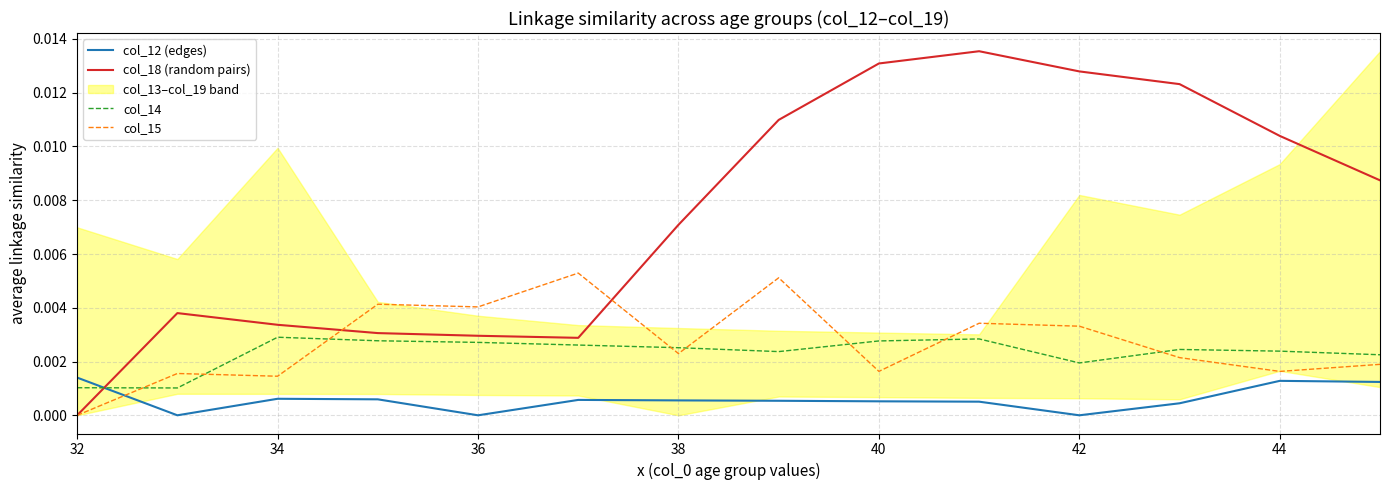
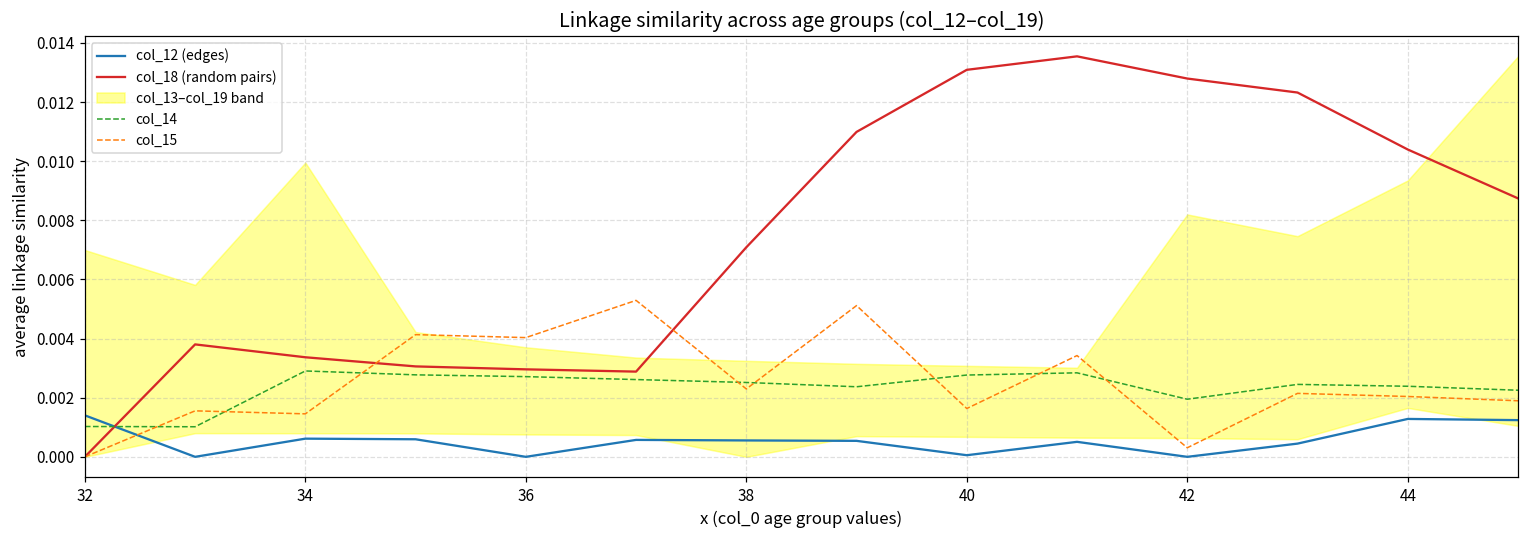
  {
    "col_12 (edges)": {
      "32": 0.0014,
      "34": 0.0006,
      "36": 0.0000,
      "38": 0.0006,
-     "40": 0.0005,
+     "40": 0.0001,
      "42": 0.0000,
      "44": 0.0013
    },
    "col_18 (random pairs)": {
      "34": 0.0034,
      "36": 0.0030,
      "38": 0.0071,
      "40": 0.0131,
      "42": 0.0128,
      "44": 0.0104
    },
    "col_14": {
      "32": 0.0010,
      "34": 0.0029,
      "36": 0.0027,
      "38": 0.0025,
      "40": 0.0028,
      "42": 0.0019,
      "44": 0.0024
    },
    "col_15": {
      "34": 0.0015,
      "36": 0.0040,
      "38": 0.0023,
      "40": 0.0016,
-     "42": 0.0033,
-     "44": 0.0016
+     "42": 0.0003,
+     "44": 0.0020
    }
  }
